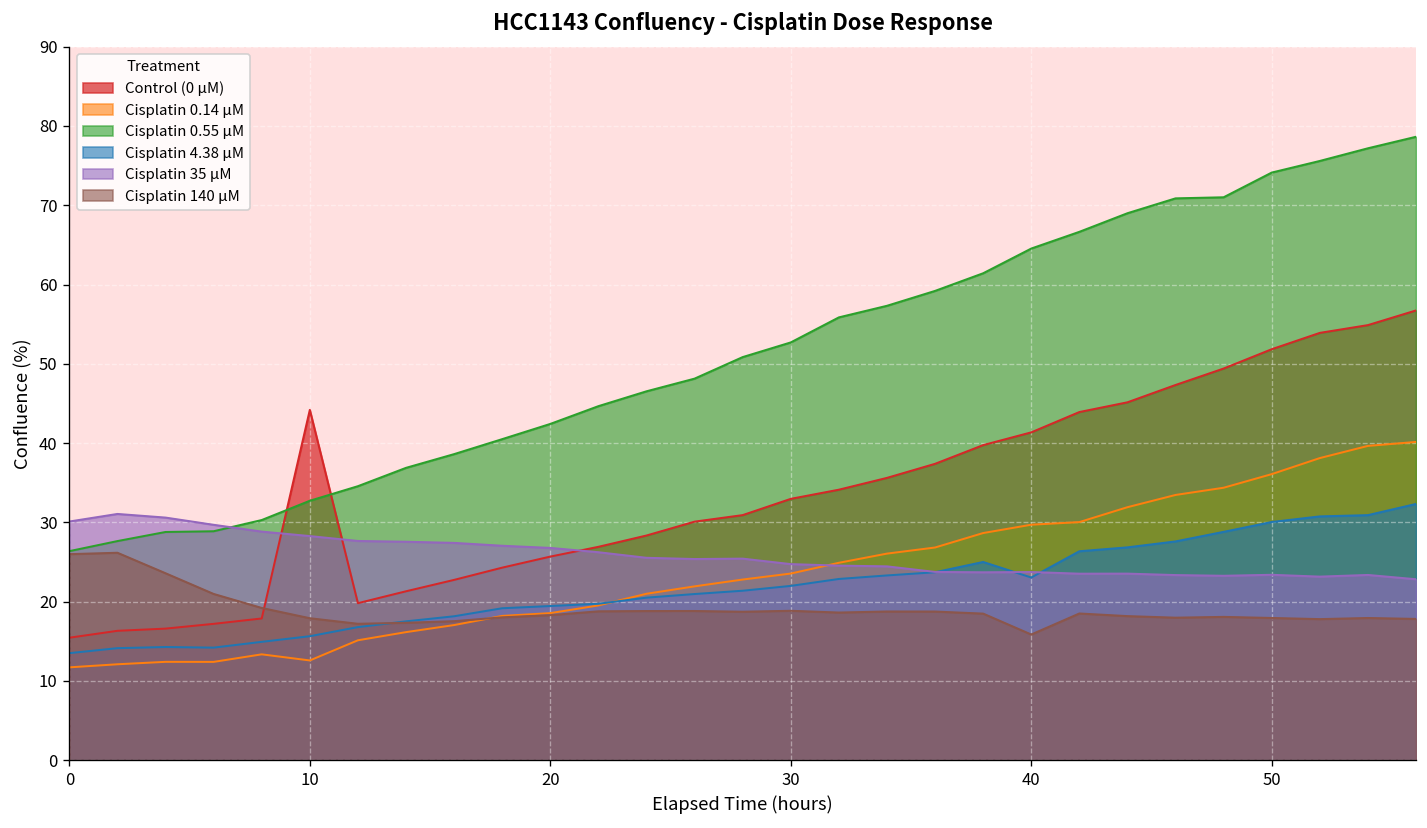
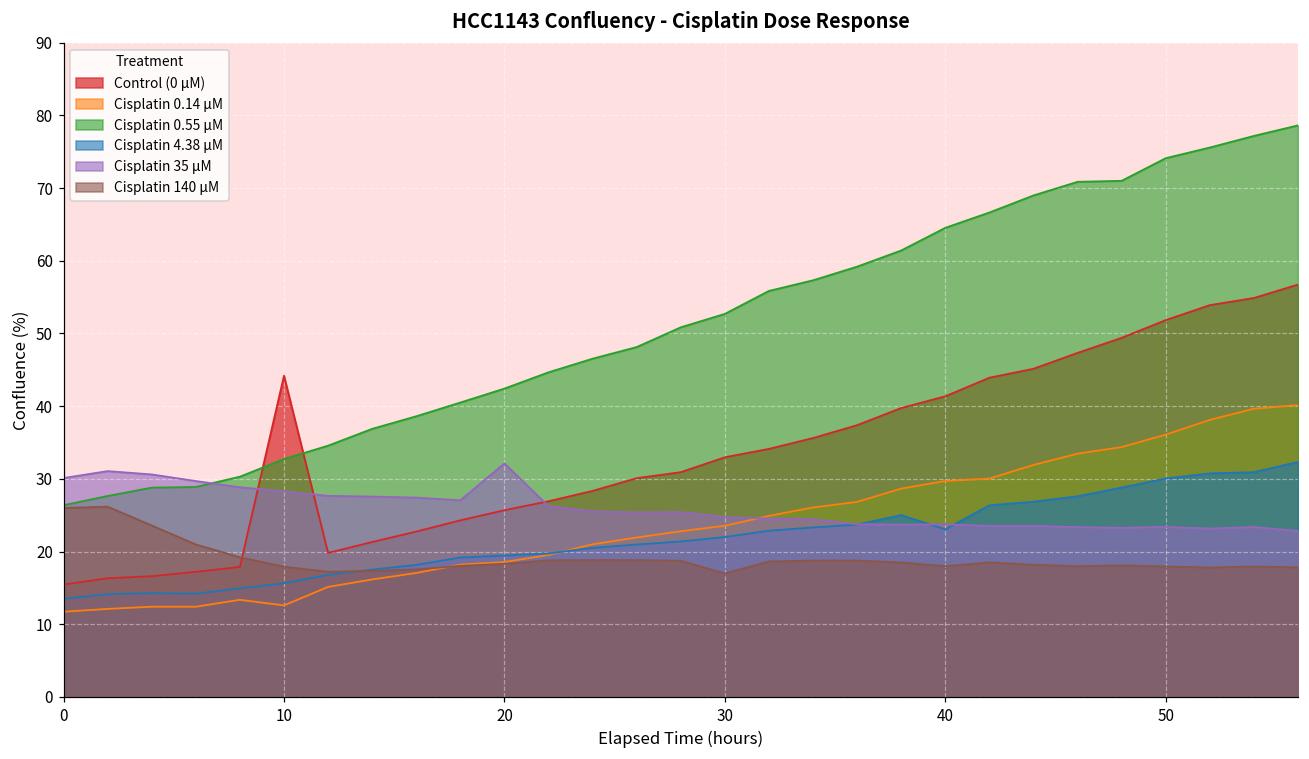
  {
    "Control (0 µM)": {
      "0": 15,
      "10": 44,
      "20": 26,
      "30": 33,
      "40": 41,
      "50": 52
    },
    "Cisplatin 0.14 µM": {
      "0": 12,
      "10": 13,
      "30": 24,
      "40": 30,
      "50": 36
    },
    "Cisplatin 0.55 µM": {
      "10": 33,
      "20": 42,
      "30": 53,
      "40": 65,
      "50": 74
    },
    "Cisplatin 4.38 µM": {
      "0": 14,
      "10": 16,
      "20": 19,
      "30": 22,
      "40": 23,
      "50": 30
    },
    "Cisplatin 35 µM": {
      "0": 30,
      "10": 28,
-     "20": 27,
+     "20": 32,
      "30": 25,
      "40": 24,
      "50": 23
    },
    "Cisplatin 140 µM": {
      "10": 18,
-     "30": 19,
-     "40": 16,
+     "30": 17,
+     "40": 18,
      "50": 18
    }
  }
